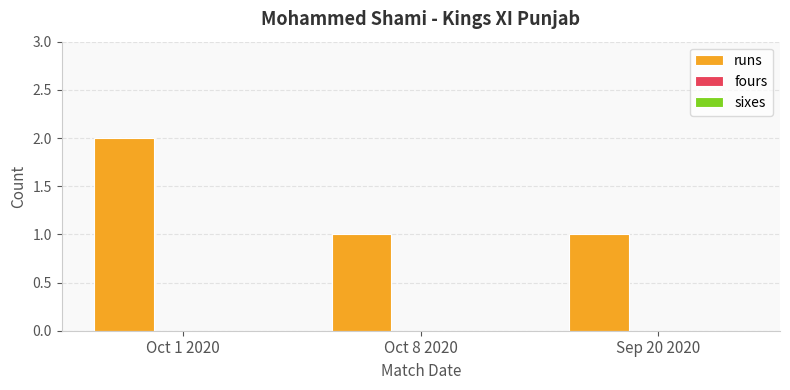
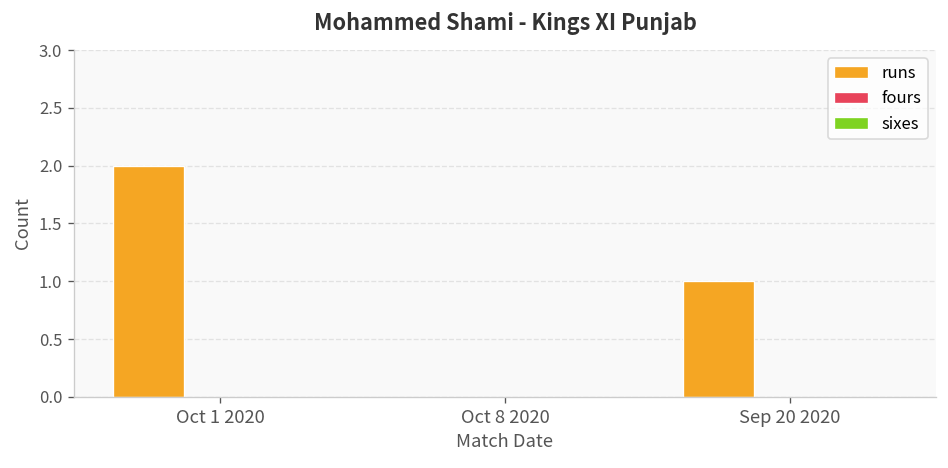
  {
    "runs": {
      "Oct 1 2020": 2,
-     "Oct 8 2020": 1,
+     "Oct 8 2020": 0,
      "Sep 20 2020": 1
    },
    "fours": {
      "Oct 1 2020": 0,
      "Oct 8 2020": 0,
      "Sep 20 2020": 0
    },
    "sixes": {
      "Oct 1 2020": 0,
      "Oct 8 2020": 0,
      "Sep 20 2020": 0
    }
  }
